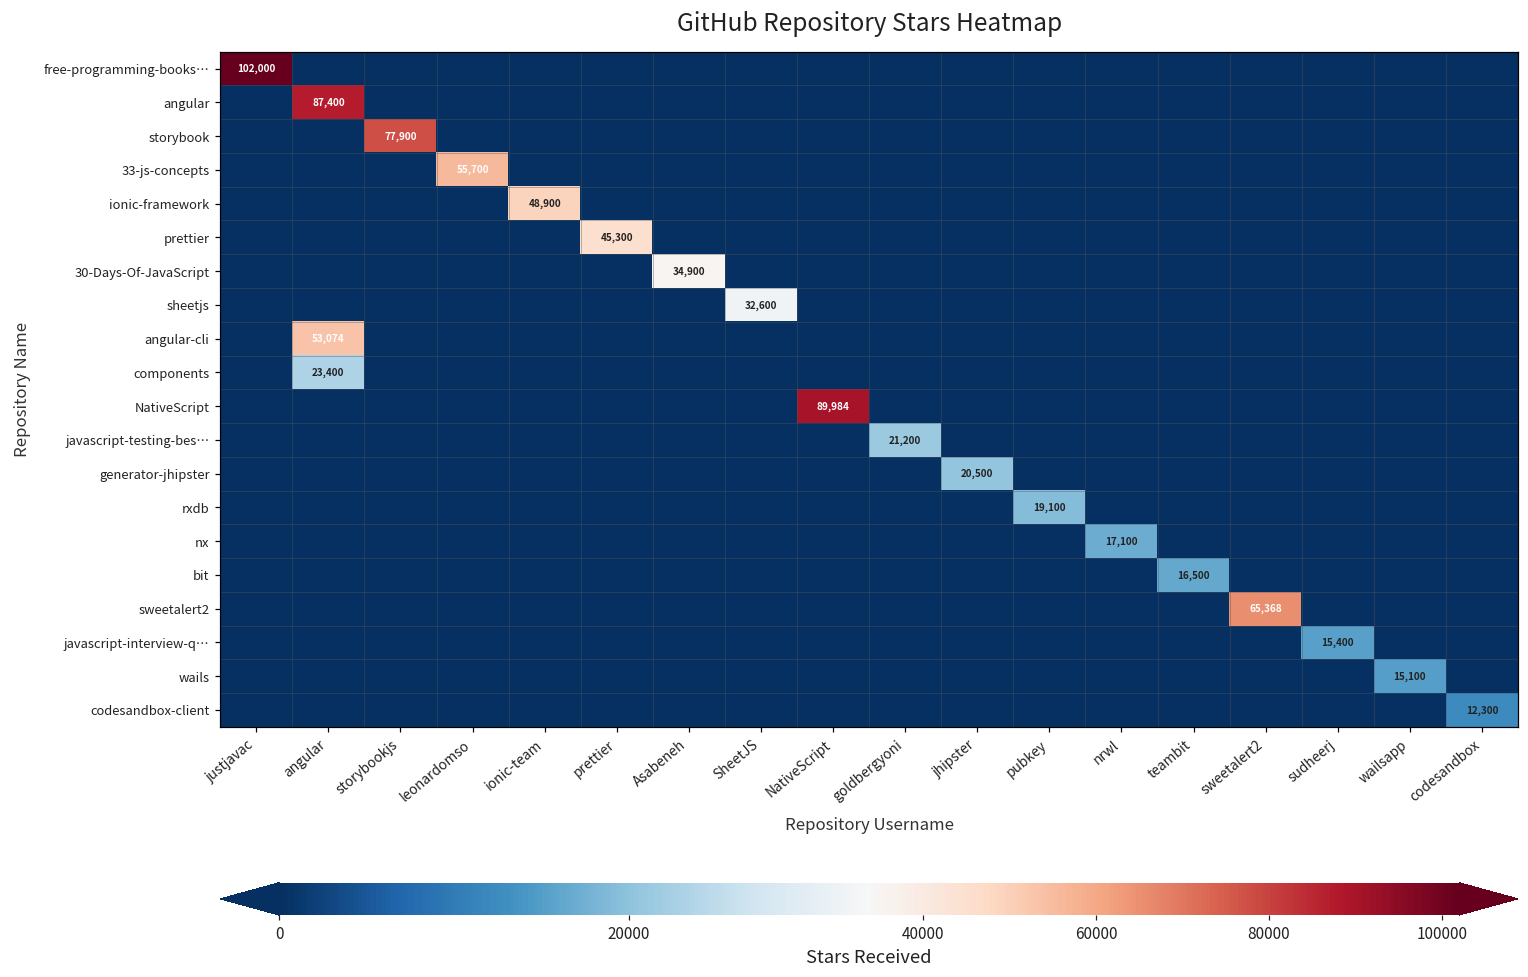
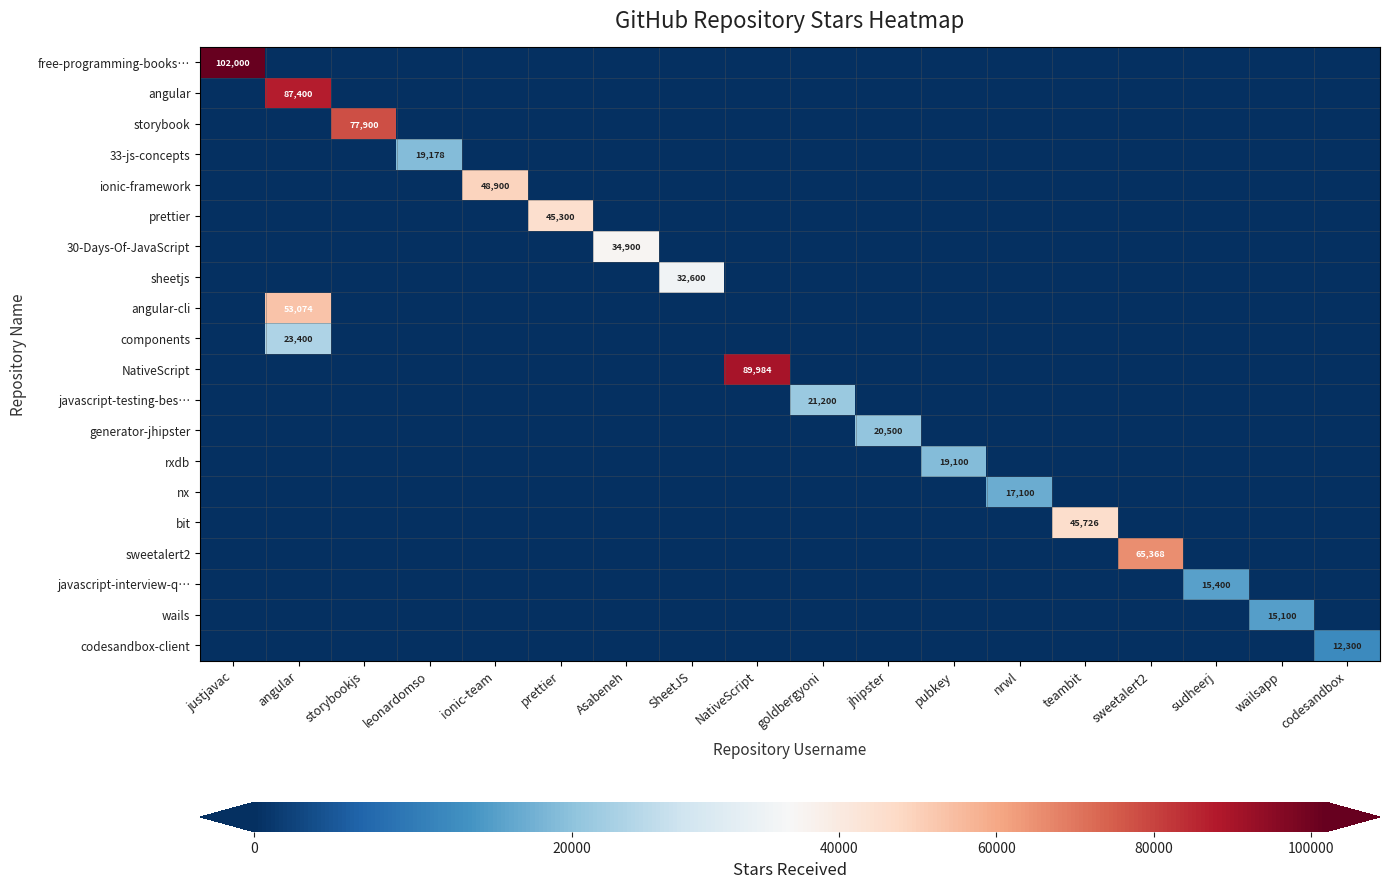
  {
    "free-programming-books…": {
      "justjavac": "102,000"
    },
    "angular": {
      "angular": "87,400"
    },
    "storybook": {
      "storybookjs": "77,900"
    },
    "33-js-concepts": {
-     "leonardomso": "55,700"
+     "leonardomso": "19,178"
    },
    "ionic-framework": {
      "ionic-team": "48,900"
    },
    "prettier": {
      "prettier": "45,300"
    },
    "30-Days-Of-JavaScript": {
      "Asabeneh": "34,900"
    },
    "sheetjs": {
      "SheetJS": "32,600"
    },
    "angular-cli": {
      "angular": "53,074"
    },
    "components": {
      "angular": "23,400"
    },
    "NativeScript": {
      "NativeScript": "89,984"
    },
    "javascript-testing-bes…": {
      "goldbergyoni": "21,200"
    },
    "generator-jhipster": {
      "jhipster": "20,500"
    },
    "rxdb": {
      "pubkey": "19,100"
    },
    "nx": {
      "nrwl": "17,100"
    },
    "bit": {
-     "teambit": "16,500"
+     "teambit": "45,726"
    },
    "sweetalert2": {
      "sweetalert2": "65,368"
    },
    "javascript-interview-q…": {
      "sudheerj": "15,400"
    },
    "wails": {
      "wailsapp": "15,100"
    },
    "codesandbox-client": {
      "codesandbox": "12,300"
    }
  }
